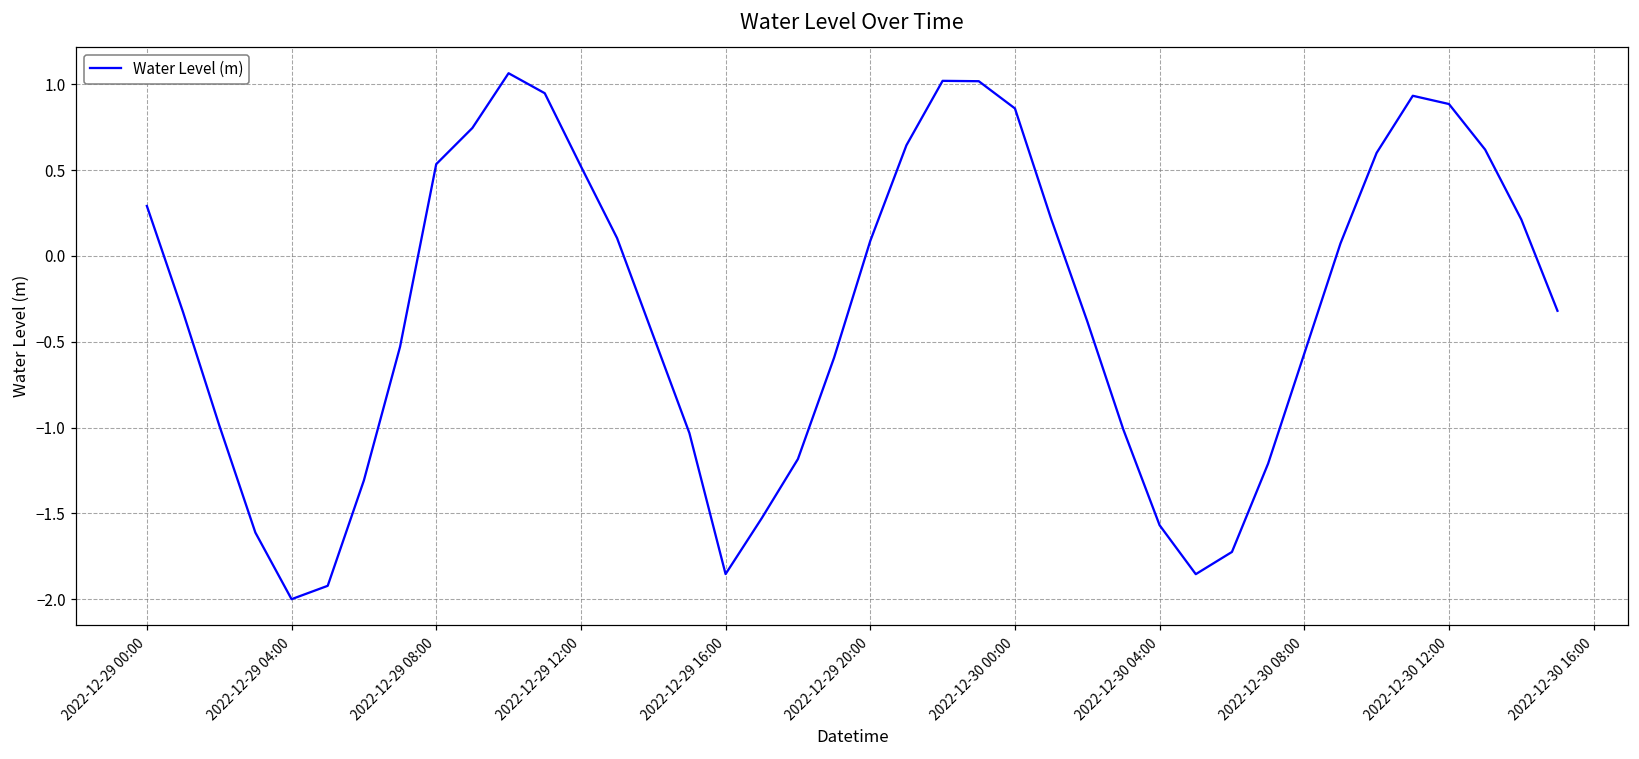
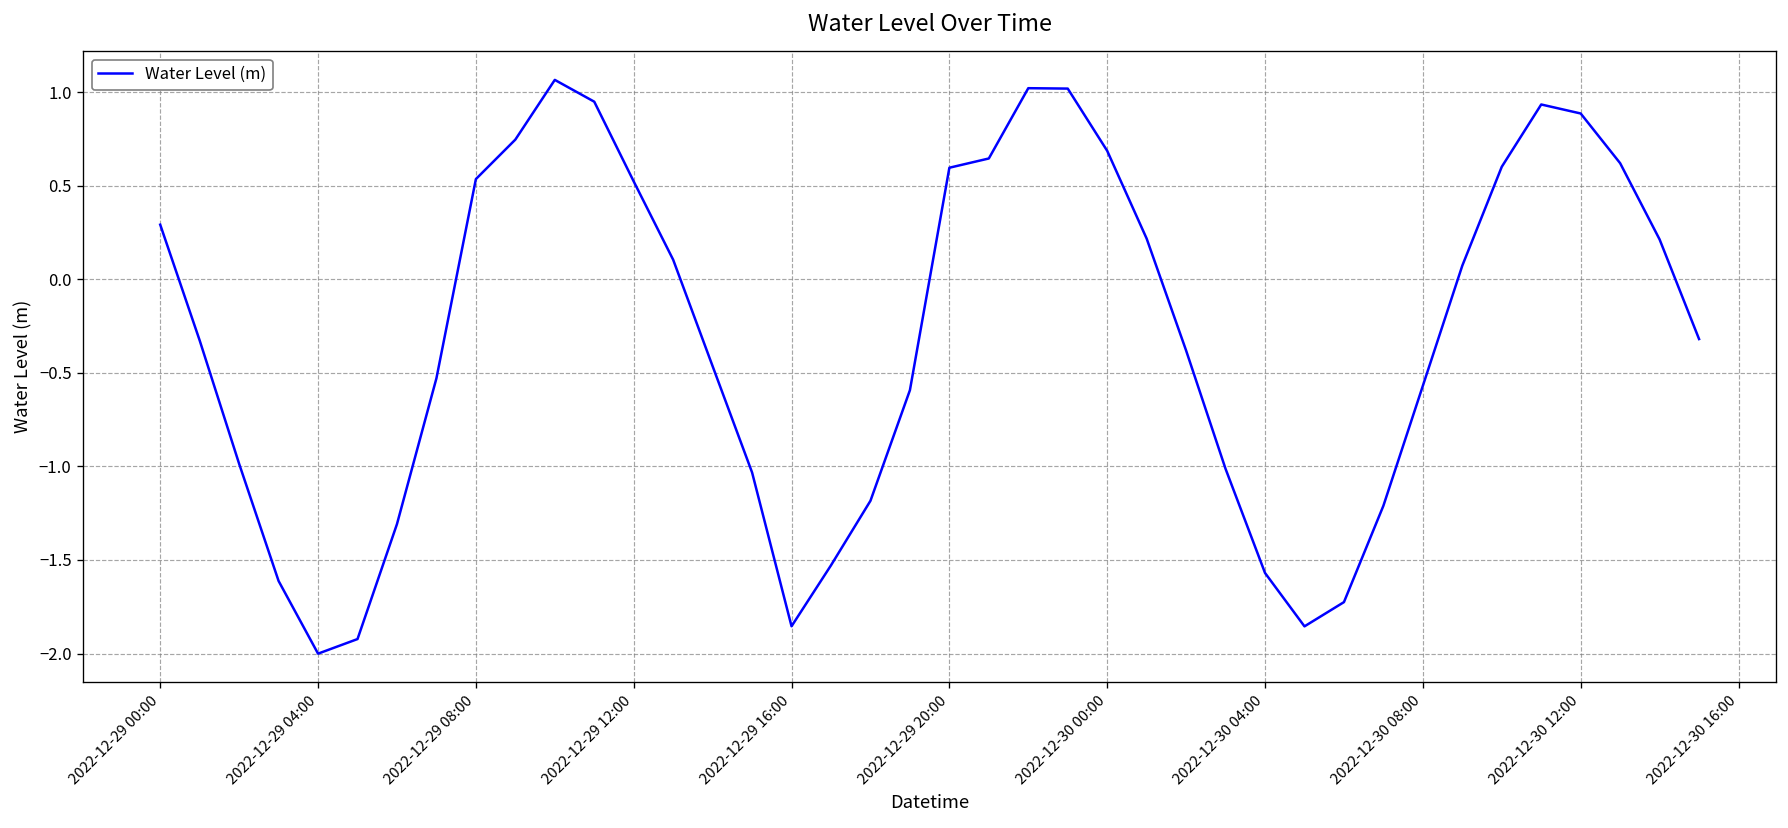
  {
    "2022-12-29 00:00": 0.29,
    "2022-12-29 04:00": -2.00,
    "2022-12-29 08:00": 0.54,
    "2022-12-29 12:00": 0.52,
    "2022-12-29 16:00": -1.85,
-   "2022-12-29 20:00": 0.09,
-   "2022-12-30 00:00": 0.86,
+   "2022-12-29 20:00": 0.60,
+   "2022-12-30 00:00": 0.69,
    "2022-12-30 04:00": -1.57,
    "2022-12-30 08:00": -0.57,
    "2022-12-30 12:00": 0.89
  }
